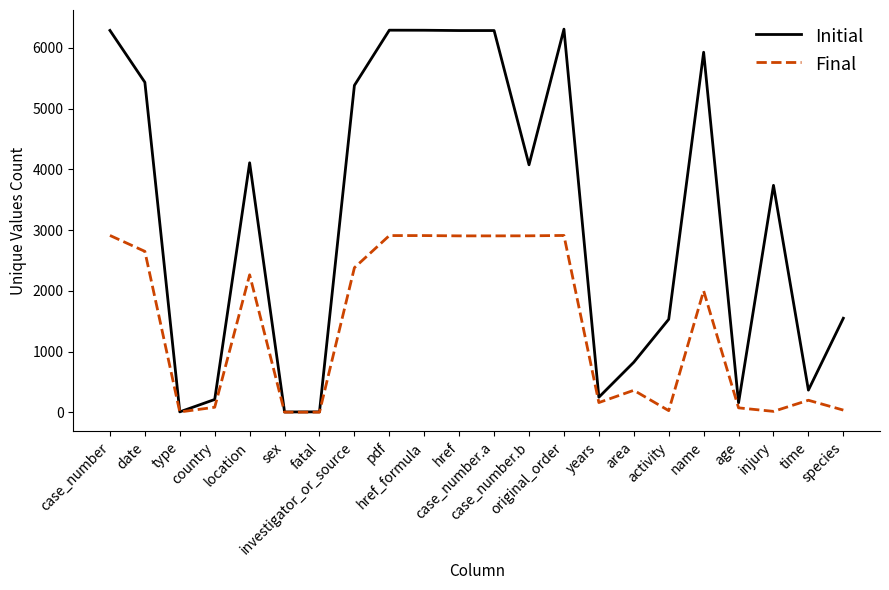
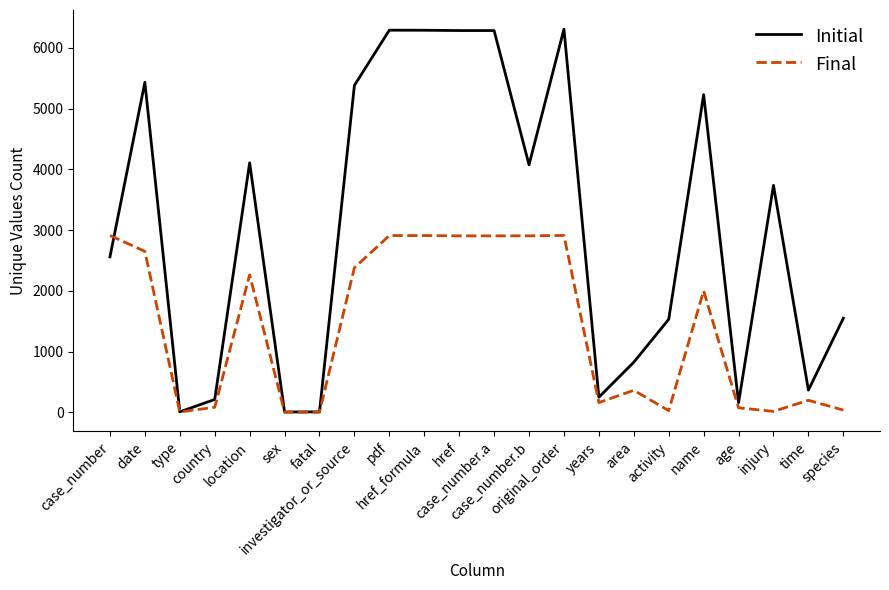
  {
    "Initial": {
-     "case_number": 6300,
+     "case_number": 2600,
      "date": 5400,
      "country": 200,
      "location": 4100,
      "investigator_or_source": 5400,
      "pdf": 6300,
      "href_formula": 6300,
      "href": 6300,
      "case_number.a": 6300,
      "case_number.b": 4100,
      "original_order": 6300,
      "years": 200,
      "area": 800,
      "activity": 1500,
-     "name": 5900,
+     "name": 5200,
      "age": 200,
      "injury": 3700,
      "time": 400,
      "species": 1500
    },
    "Final": {
      "case_number": 2900,
      "date": 2700,
      "country": 100,
      "location": 2300,
      "investigator_or_source": 2400,
      "pdf": 2900,
      "href_formula": 2900,
      "href": 2900,
      "case_number.a": 2900,
      "case_number.b": 2900,
      "original_order": 2900,
      "years": 200,
      "area": 400,
      "activity": 0,
      "name": 2000,
      "age": 100,
      "injury": 0,
      "time": 200,
      "species": 0
    }
  }
